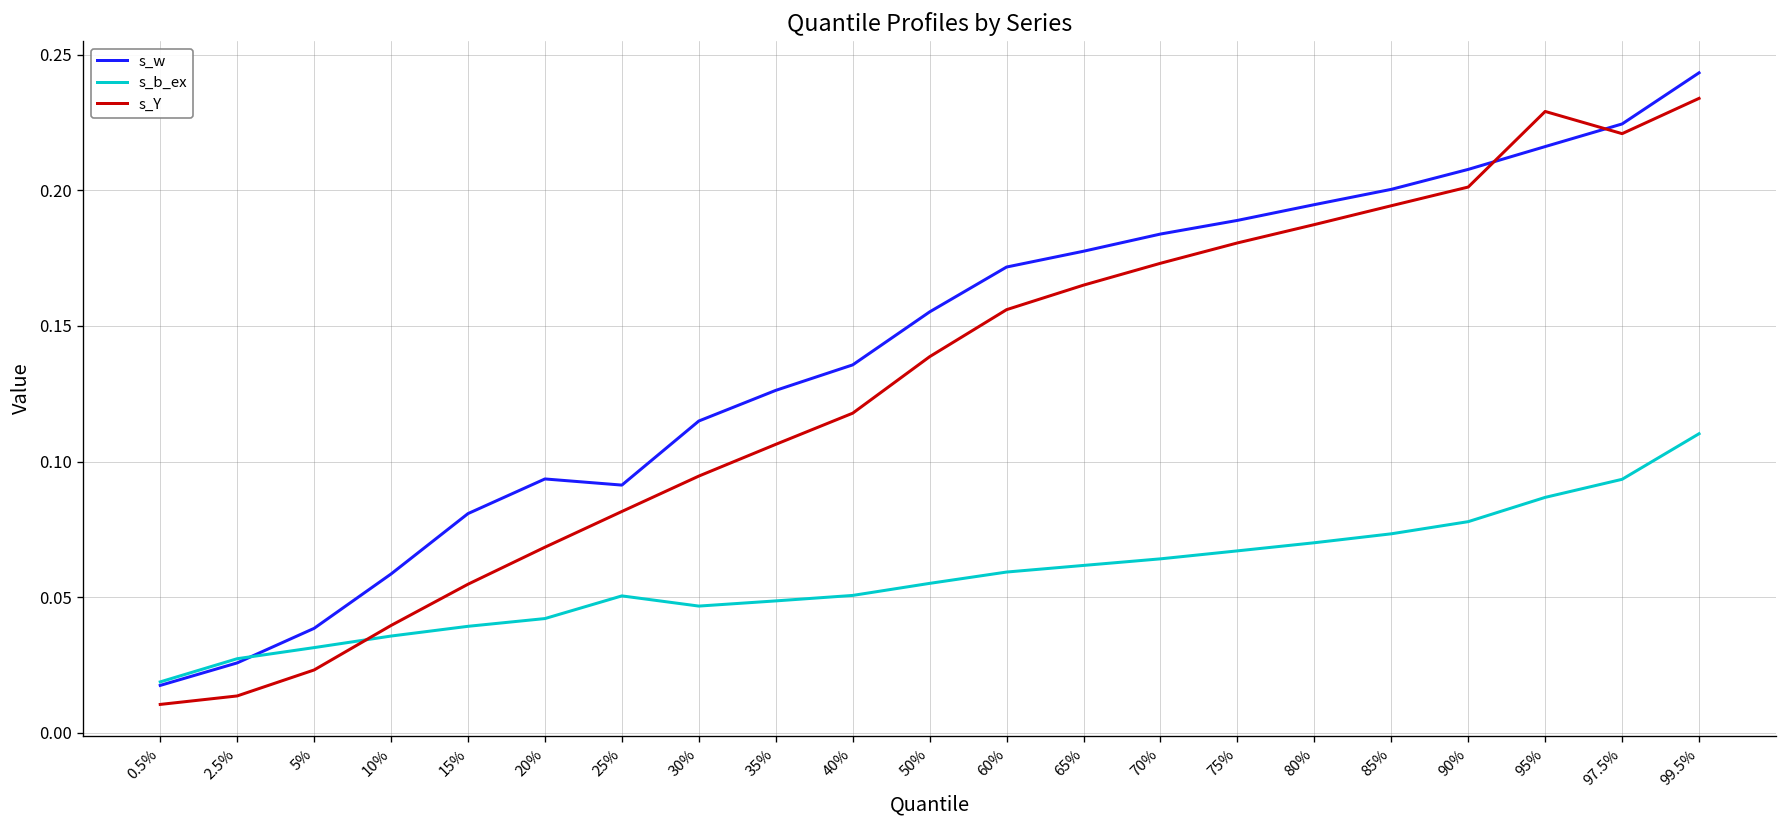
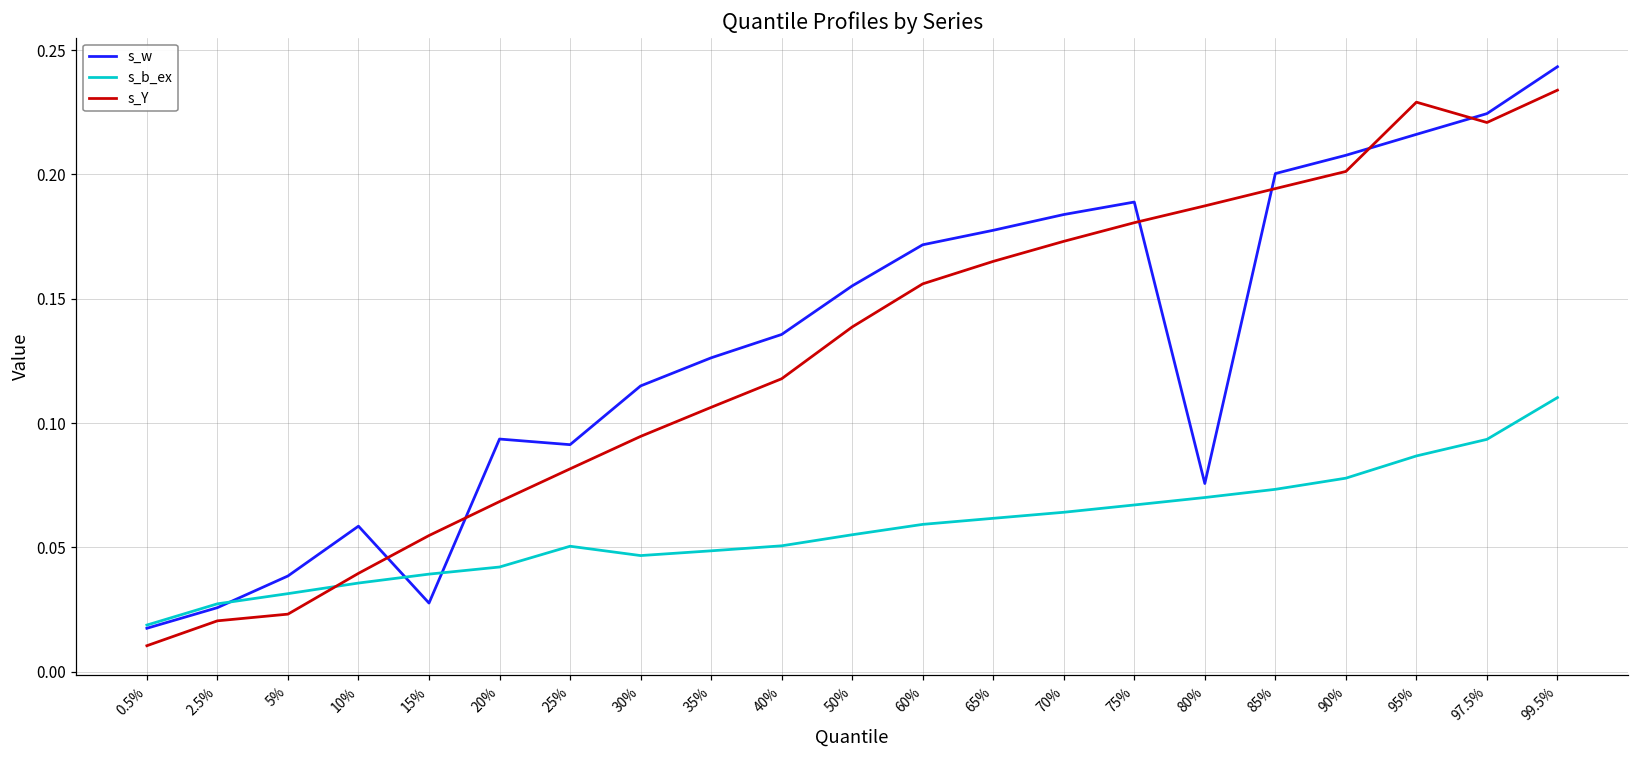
  {
    "s_w": {
      "0.5%": 0.018,
      "2.5%": 0.026,
      "5%": 0.039,
      "10%": 0.059,
-     "15%": 0.081,
+     "15%": 0.028,
      "20%": 0.094,
      "25%": 0.091,
      "30%": 0.115,
      "35%": 0.126,
      "40%": 0.136,
      "50%": 0.155,
      "60%": 0.172,
      "65%": 0.178,
      "70%": 0.184,
      "75%": 0.189,
-     "80%": 0.195,
+     "80%": 0.076,
      "85%": 0.200,
      "90%": 0.208,
      "95%": 0.216,
      "97.5%": 0.224,
      "99.5%": 0.243
    },
    "s_b_ex": {
      "0.5%": 0.019,
      "2.5%": 0.027,
      "5%": 0.031,
      "10%": 0.036,
      "15%": 0.039,
      "20%": 0.042,
      "25%": 0.050,
      "30%": 0.047,
      "35%": 0.049,
      "40%": 0.051,
      "50%": 0.055,
      "60%": 0.059,
      "65%": 0.062,
      "70%": 0.064,
      "75%": 0.067,
      "80%": 0.070,
      "85%": 0.073,
      "90%": 0.078,
      "95%": 0.087,
      "97.5%": 0.093,
      "99.5%": 0.110
    },
    "s_Y": {
      "0.5%": 0.010,
-     "2.5%": 0.014,
+     "2.5%": 0.020,
      "5%": 0.023,
      "10%": 0.040,
      "15%": 0.055,
      "20%": 0.068,
      "25%": 0.082,
      "30%": 0.095,
      "35%": 0.106,
      "40%": 0.118,
      "50%": 0.139,
      "60%": 0.156,
      "65%": 0.165,
      "70%": 0.173,
      "75%": 0.181,
      "80%": 0.187,
      "85%": 0.194,
      "90%": 0.201,
      "95%": 0.229,
      "97.5%": 0.221,
      "99.5%": 0.234
    }
  }
